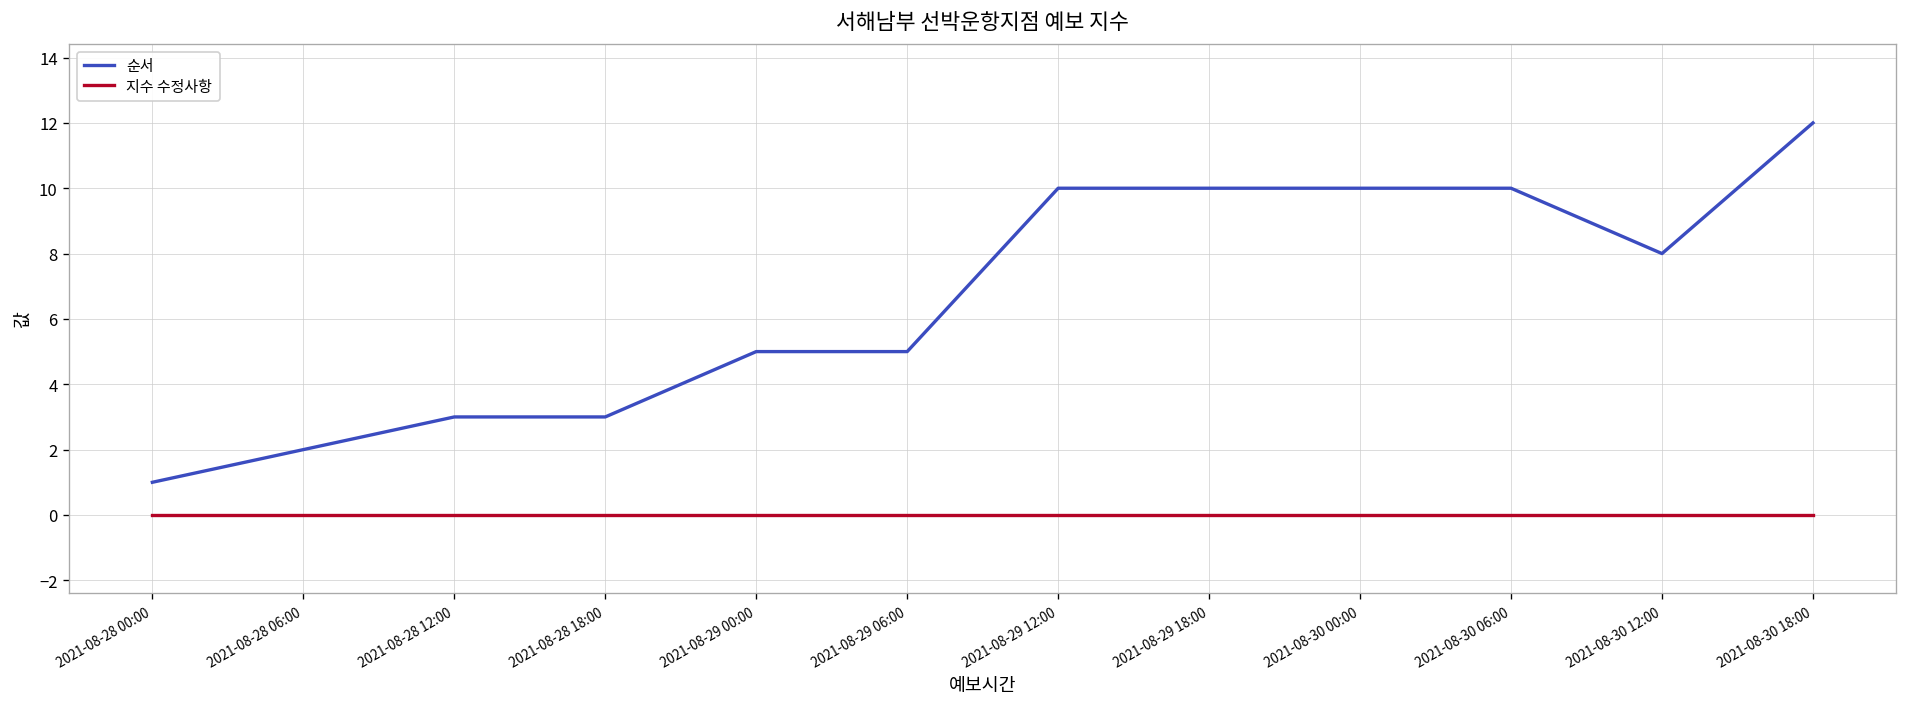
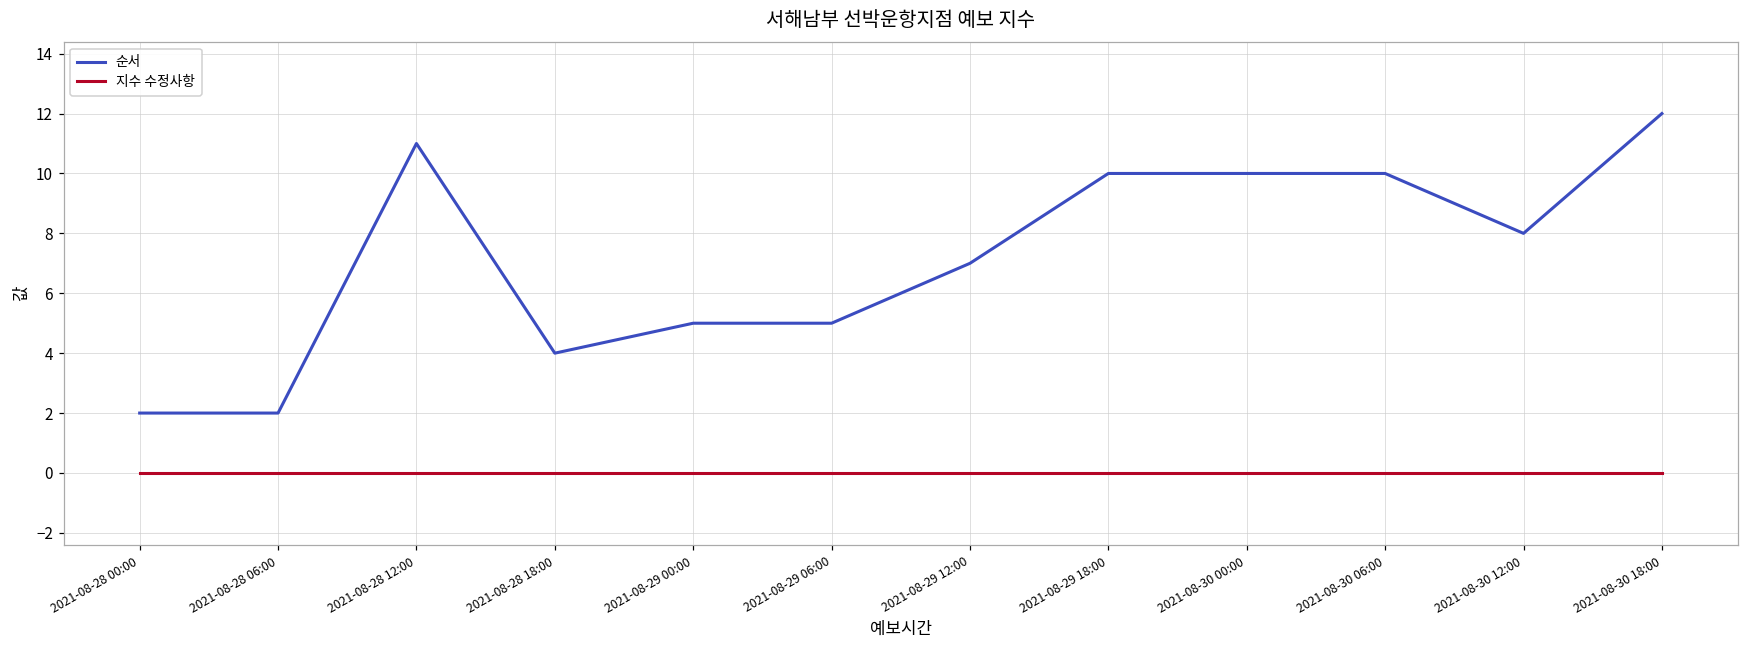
  {
    "순서": {
-     "2021-08-28 00:00": 1,
+     "2021-08-28 00:00": 2,
      "2021-08-28 06:00": 2,
-     "2021-08-28 12:00": 3,
-     "2021-08-28 18:00": 3,
+     "2021-08-28 12:00": 11,
+     "2021-08-28 18:00": 4,
      "2021-08-29 00:00": 5,
      "2021-08-29 06:00": 5,
-     "2021-08-29 12:00": 10,
+     "2021-08-29 12:00": 7,
      "2021-08-29 18:00": 10,
      "2021-08-30 00:00": 10,
      "2021-08-30 06:00": 10,
      "2021-08-30 12:00": 8,
      "2021-08-30 18:00": 12
    },
    "지수 수정사항": {
      "2021-08-28 00:00": 0,
      "2021-08-28 06:00": 0,
      "2021-08-28 12:00": 0,
      "2021-08-28 18:00": 0,
      "2021-08-29 00:00": 0,
      "2021-08-29 06:00": 0,
      "2021-08-29 12:00": 0,
      "2021-08-29 18:00": 0,
      "2021-08-30 00:00": 0,
      "2021-08-30 06:00": 0,
      "2021-08-30 12:00": 0,
      "2021-08-30 18:00": 0
    }
  }
